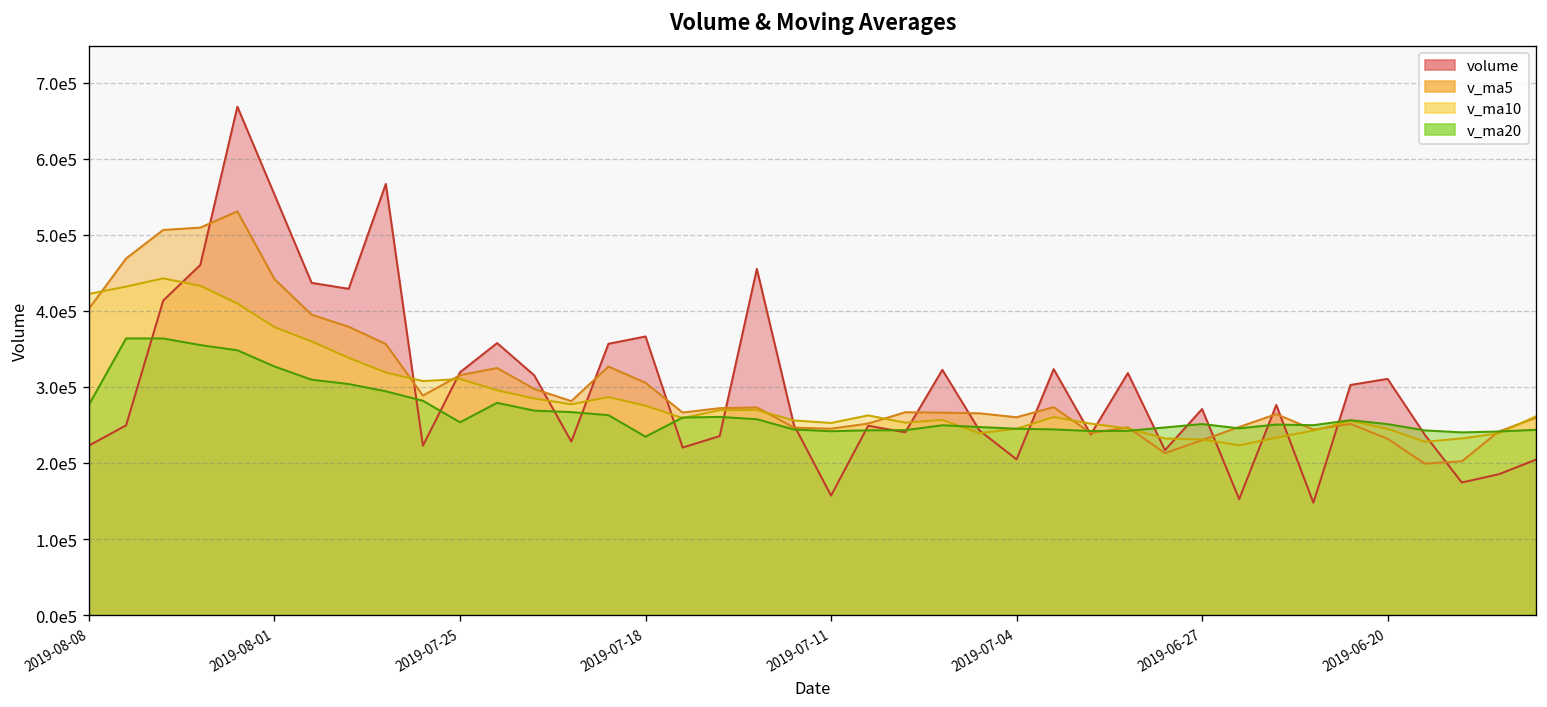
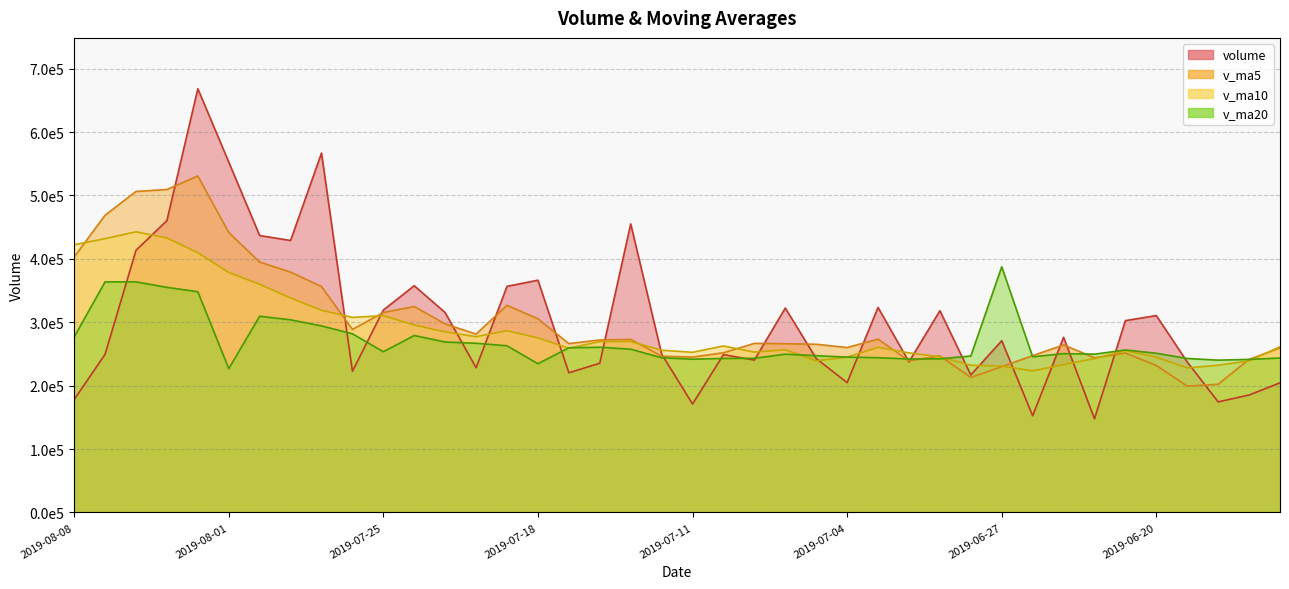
  {
    "volume": {
-     "2019-08-08": 220000,
+     "2019-08-08": 180000,
      "2019-08-01": 550000,
      "2019-07-18": 370000,
-     "2019-07-11": 160000,
+     "2019-07-11": 170000,
      "2019-07-04": 200000,
      "2019-06-27": 270000,
      "2019-06-20": 310000
    },
    "v_ma20": {
      "2019-08-08": 280000,
-     "2019-08-01": 330000,
+     "2019-08-01": 230000,
      "2019-07-25": 250000,
      "2019-07-18": 230000,
-     "2019-06-27": 250000,
+     "2019-06-27": 390000,
      "2019-06-20": 250000
    }
  }
